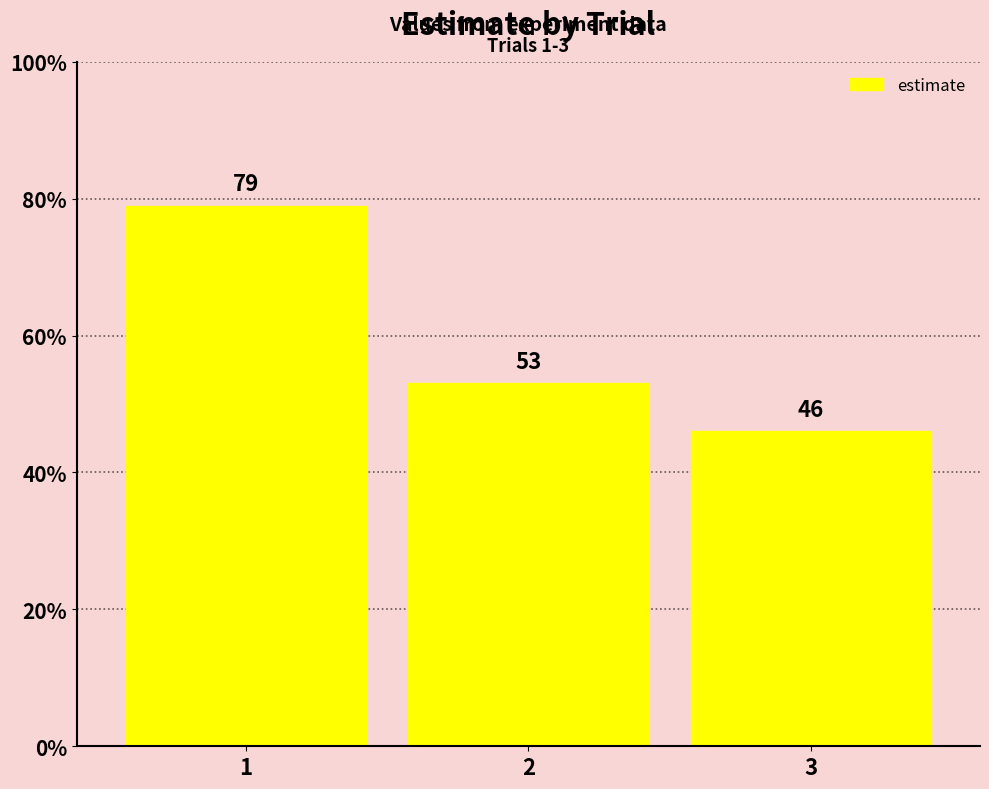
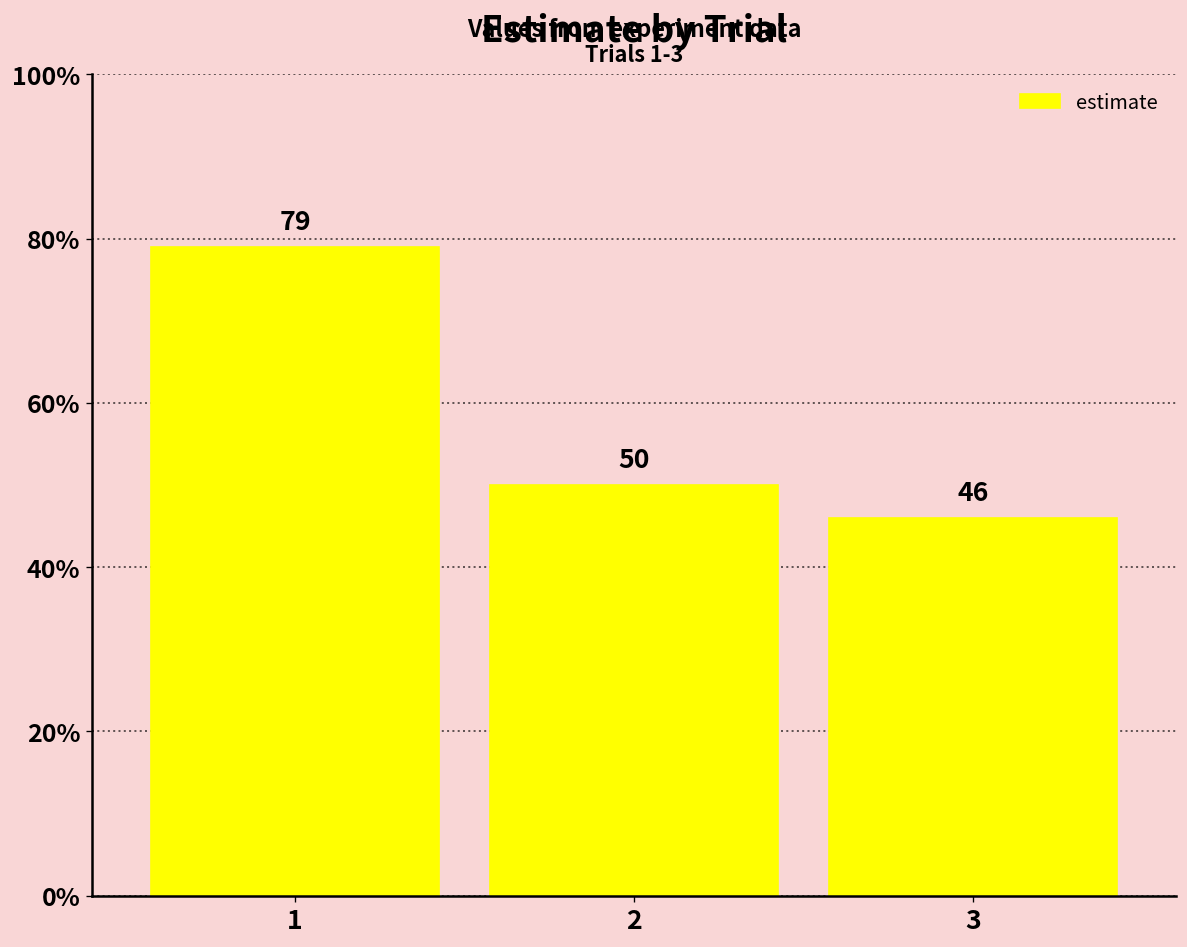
  {
    "1": 79,
-   "2": 53,
+   "2": 50,
    "3": 46
  }
